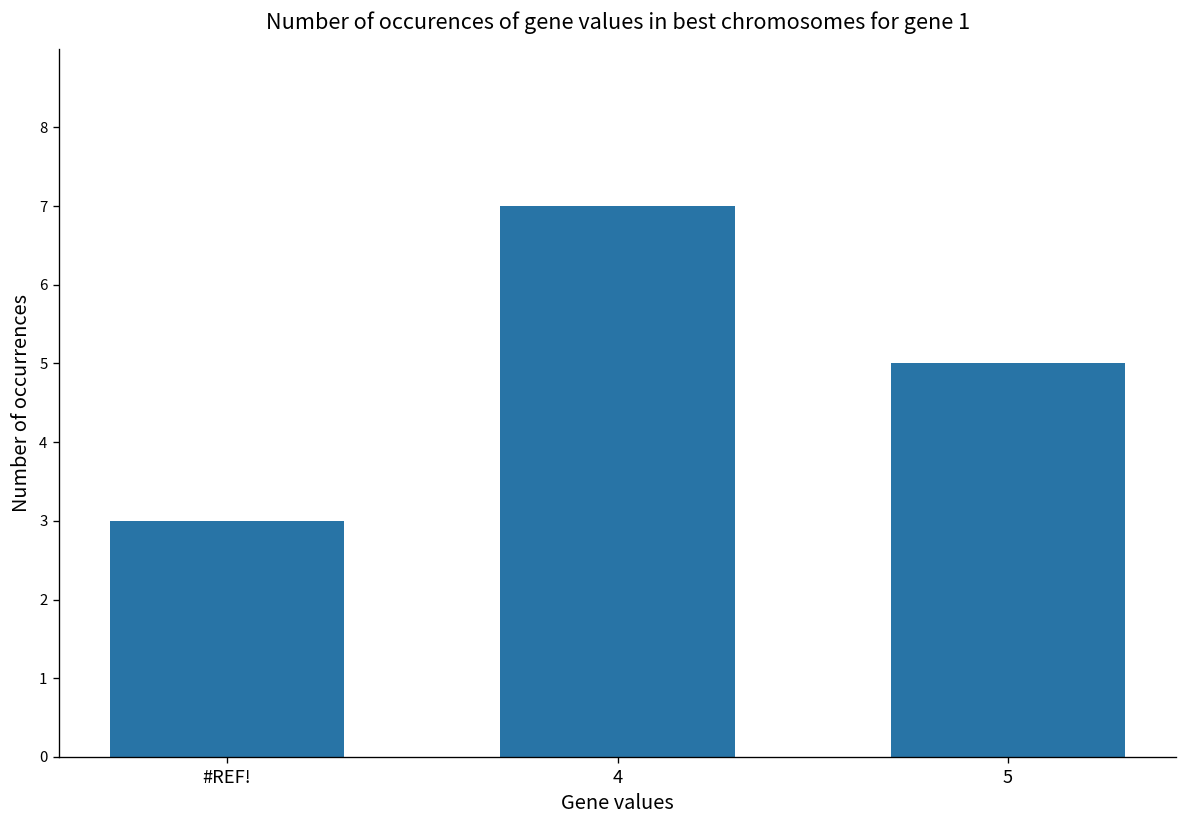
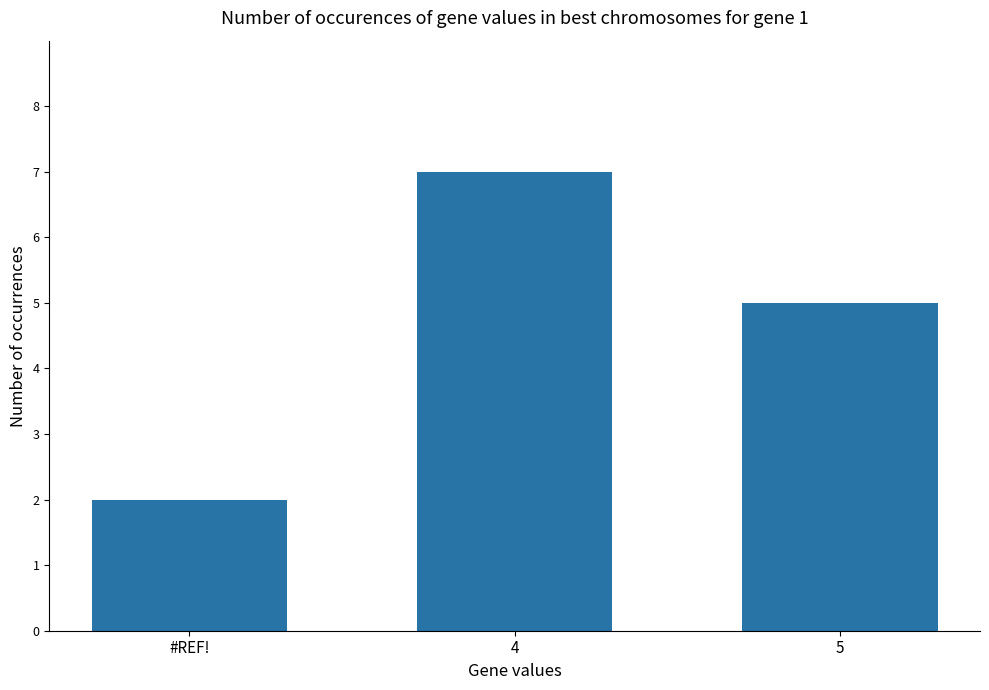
  {
-   "#REF!": 3,
+   "#REF!": 2,
    "4": 7,
    "5": 5
  }
